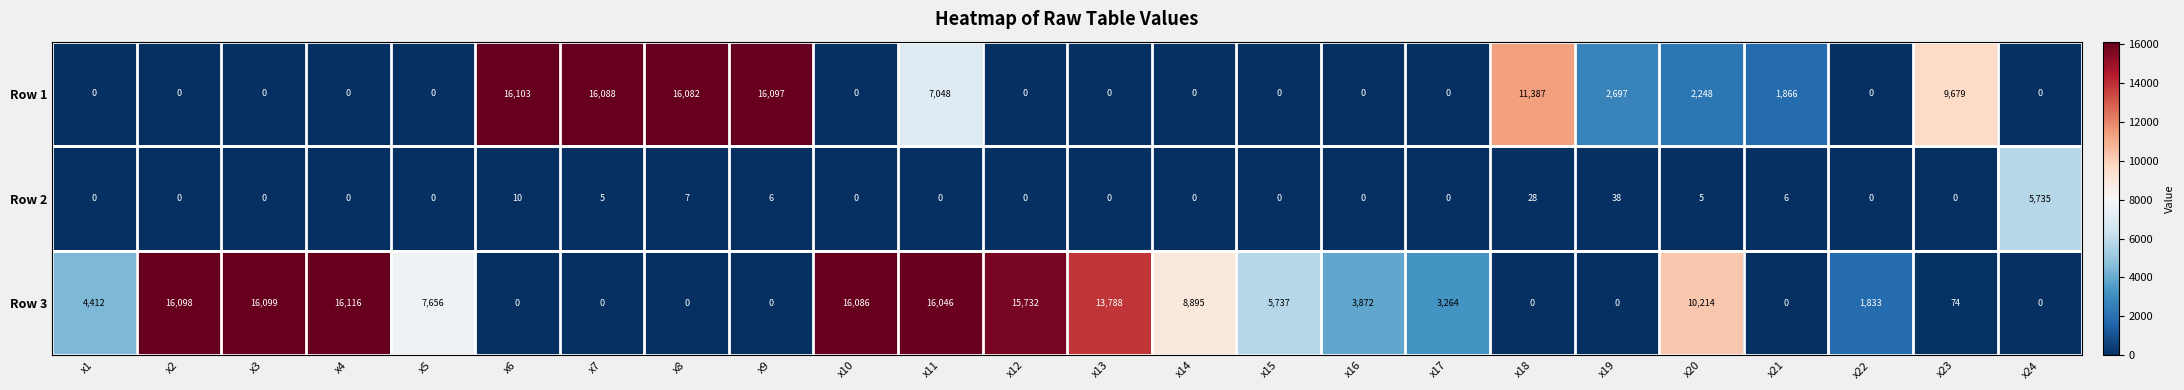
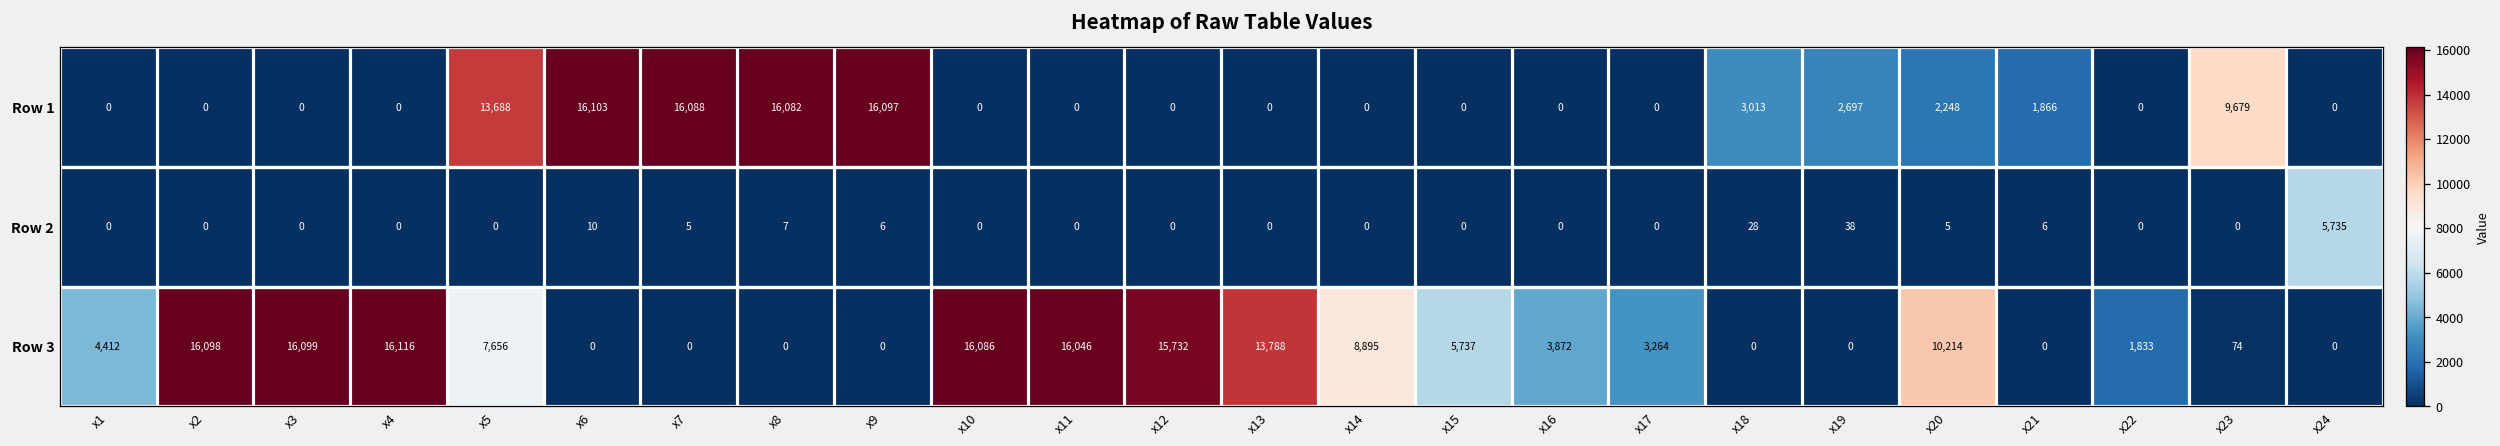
  {
    "Row 1": {
      "x1": "0",
      "x2": "0",
      "x3": "0",
      "x4": "0",
-     "x5": "0",
+     "x5": "13,688",
      "x6": "16,103",
      "x7": "16,088",
      "x8": "16,082",
      "x9": "16,097",
      "x10": "0",
-     "x11": "7,048",
+     "x11": "0",
      "x12": "0",
      "x13": "0",
      "x14": "0",
      "x15": "0",
      "x16": "0",
      "x17": "0",
-     "x18": "11,387",
+     "x18": "3,013",
      "x19": "2,697",
      "x20": "2,248",
      "x21": "1,866",
      "x22": "0",
      "x23": "9,679",
      "x24": "0"
    },
    "Row 2": {
      "x1": "0",
      "x2": "0",
      "x3": "0",
      "x4": "0",
      "x5": "0",
      "x6": "10",
      "x7": "5",
      "x8": "7",
      "x9": "6",
      "x10": "0",
      "x11": "0",
      "x12": "0",
      "x13": "0",
      "x14": "0",
      "x15": "0",
      "x16": "0",
      "x17": "0",
      "x18": "28",
      "x19": "38",
      "x20": "5",
      "x21": "6",
      "x22": "0",
      "x23": "0",
      "x24": "5,735"
    },
    "Row 3": {
      "x1": "4,412",
      "x2": "16,098",
      "x3": "16,099",
      "x4": "16,116",
      "x5": "7,656",
      "x6": "0",
      "x7": "0",
      "x8": "0",
      "x9": "0",
      "x10": "16,086",
      "x11": "16,046",
      "x12": "15,732",
      "x13": "13,788",
      "x14": "8,895",
      "x15": "5,737",
      "x16": "3,872",
      "x17": "3,264",
      "x18": "0",
      "x19": "0",
      "x20": "10,214",
      "x21": "0",
      "x22": "1,833",
      "x23": "74",
      "x24": "0"
    }
  }
